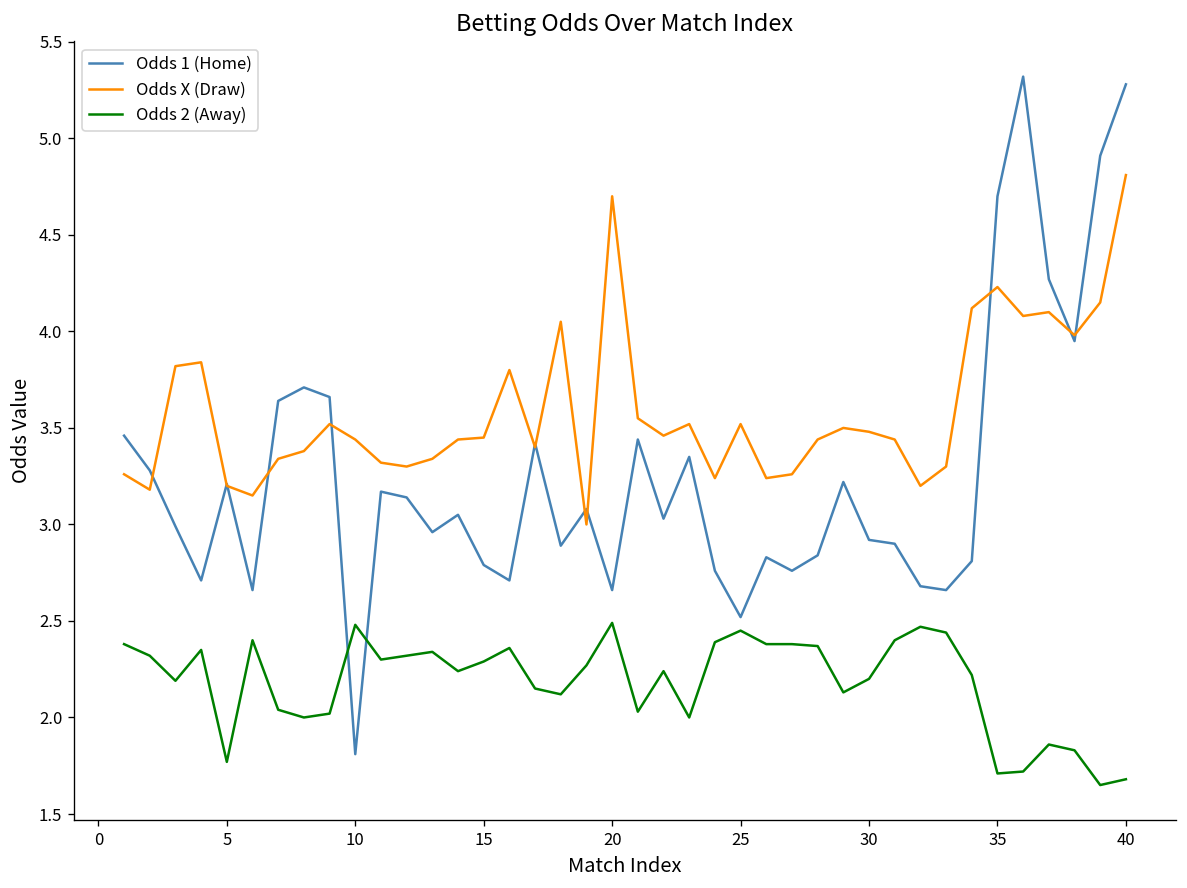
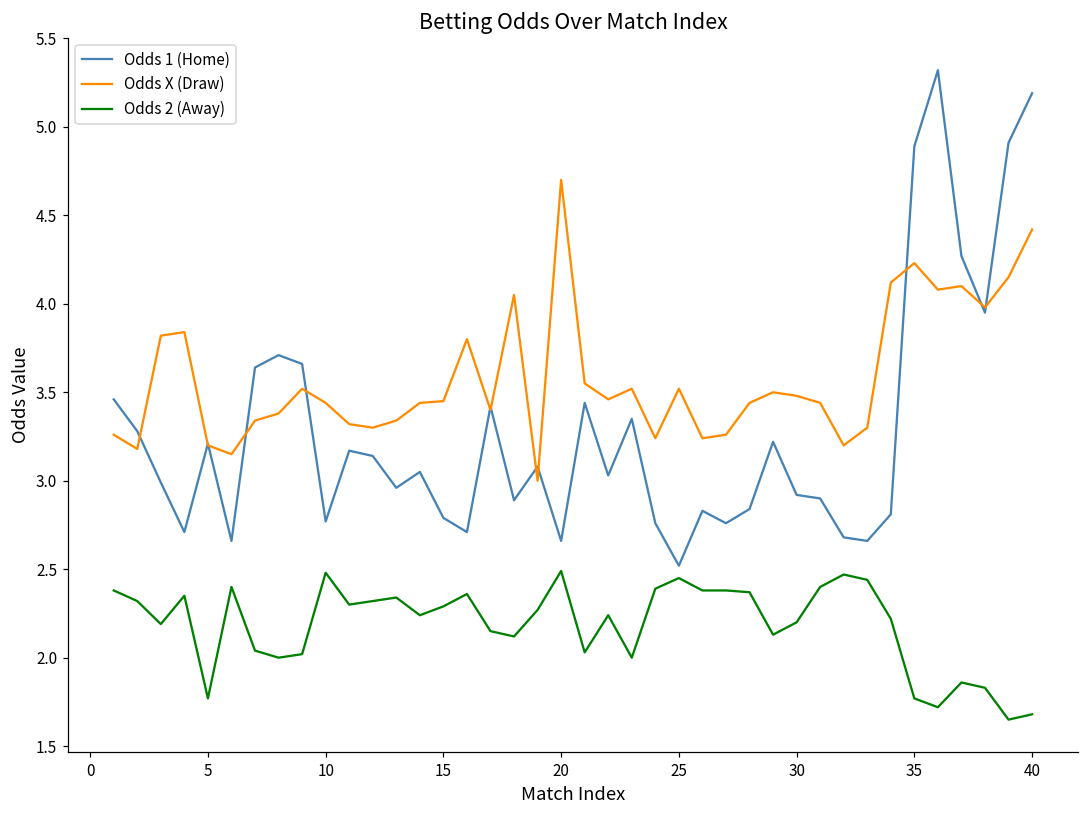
  {
    "Odds 1 (Home)": {
-     "10": 1.81,
+     "10": 2.77,
      "15": 2.79,
      "20": 2.66,
      "25": 2.52,
      "30": 2.92,
-     "35": 4.70,
-     "40": 5.28
+     "35": 4.89,
+     "40": 5.19
    },
    "Odds X (Draw)": {
      "10": 3.44,
      "15": 3.45,
      "20": 4.70,
      "25": 3.52,
      "30": 3.48,
      "35": 4.23,
-     "40": 4.81
+     "40": 4.42
    },
    "Odds 2 (Away)": {
      "5": 1.77,
      "10": 2.48,
      "15": 2.29,
      "20": 2.49,
      "25": 2.45,
      "30": 2.20,
-     "35": 1.71,
+     "35": 1.77,
      "40": 1.68
    }
  }
